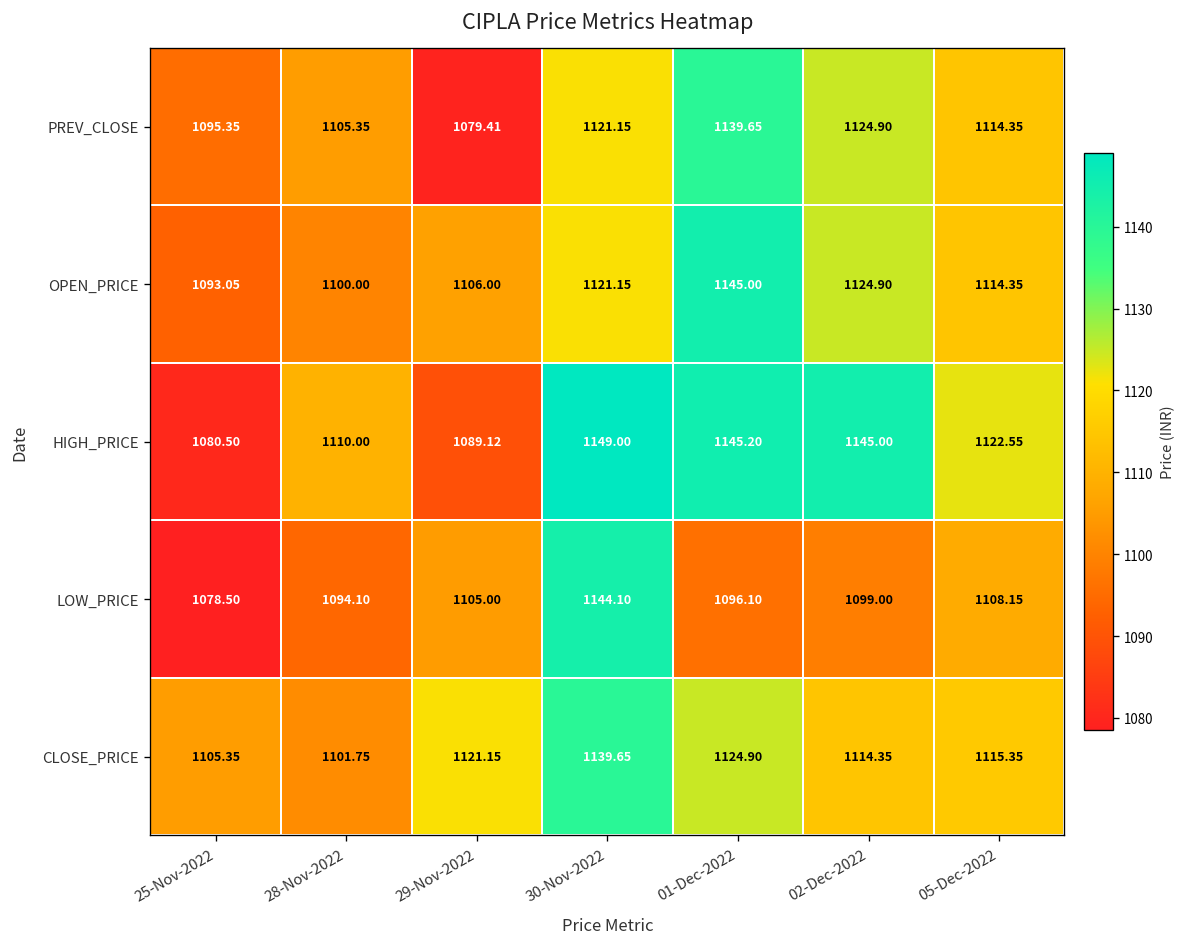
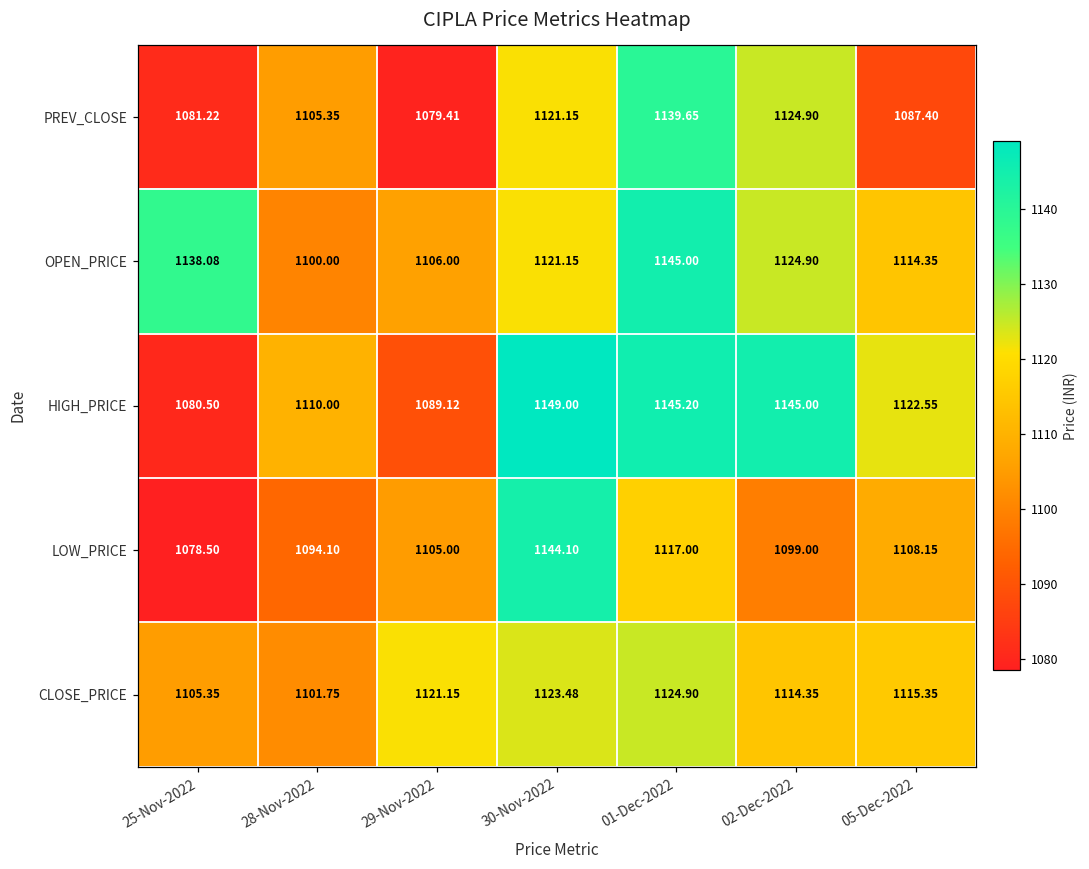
  {
    "PREV_CLOSE": {
-     "25-Nov-2022": 1095.35,
+     "25-Nov-2022": 1081.22,
      "28-Nov-2022": 1105.35,
      "29-Nov-2022": 1079.41,
      "30-Nov-2022": 1121.15,
      "01-Dec-2022": 1139.65,
      "02-Dec-2022": 1124.90,
-     "05-Dec-2022": 1114.35
+     "05-Dec-2022": 1087.40
    },
    "OPEN_PRICE": {
-     "25-Nov-2022": 1093.05,
+     "25-Nov-2022": 1138.08,
      "28-Nov-2022": 1100.00,
      "29-Nov-2022": 1106.00,
      "30-Nov-2022": 1121.15,
      "01-Dec-2022": 1145.00,
      "02-Dec-2022": 1124.90,
      "05-Dec-2022": 1114.35
    },
    "HIGH_PRICE": {
      "25-Nov-2022": 1080.50,
      "28-Nov-2022": 1110.00,
      "29-Nov-2022": 1089.12,
      "30-Nov-2022": 1149.00,
      "01-Dec-2022": 1145.20,
      "02-Dec-2022": 1145.00,
      "05-Dec-2022": 1122.55
    },
    "LOW_PRICE": {
      "25-Nov-2022": 1078.50,
      "28-Nov-2022": 1094.10,
      "29-Nov-2022": 1105.00,
      "30-Nov-2022": 1144.10,
-     "01-Dec-2022": 1096.10,
+     "01-Dec-2022": 1117.00,
      "02-Dec-2022": 1099.00,
      "05-Dec-2022": 1108.15
    },
    "CLOSE_PRICE": {
      "25-Nov-2022": 1105.35,
      "28-Nov-2022": 1101.75,
      "29-Nov-2022": 1121.15,
-     "30-Nov-2022": 1139.65,
+     "30-Nov-2022": 1123.48,
      "01-Dec-2022": 1124.90,
      "02-Dec-2022": 1114.35,
      "05-Dec-2022": 1115.35
    }
  }
